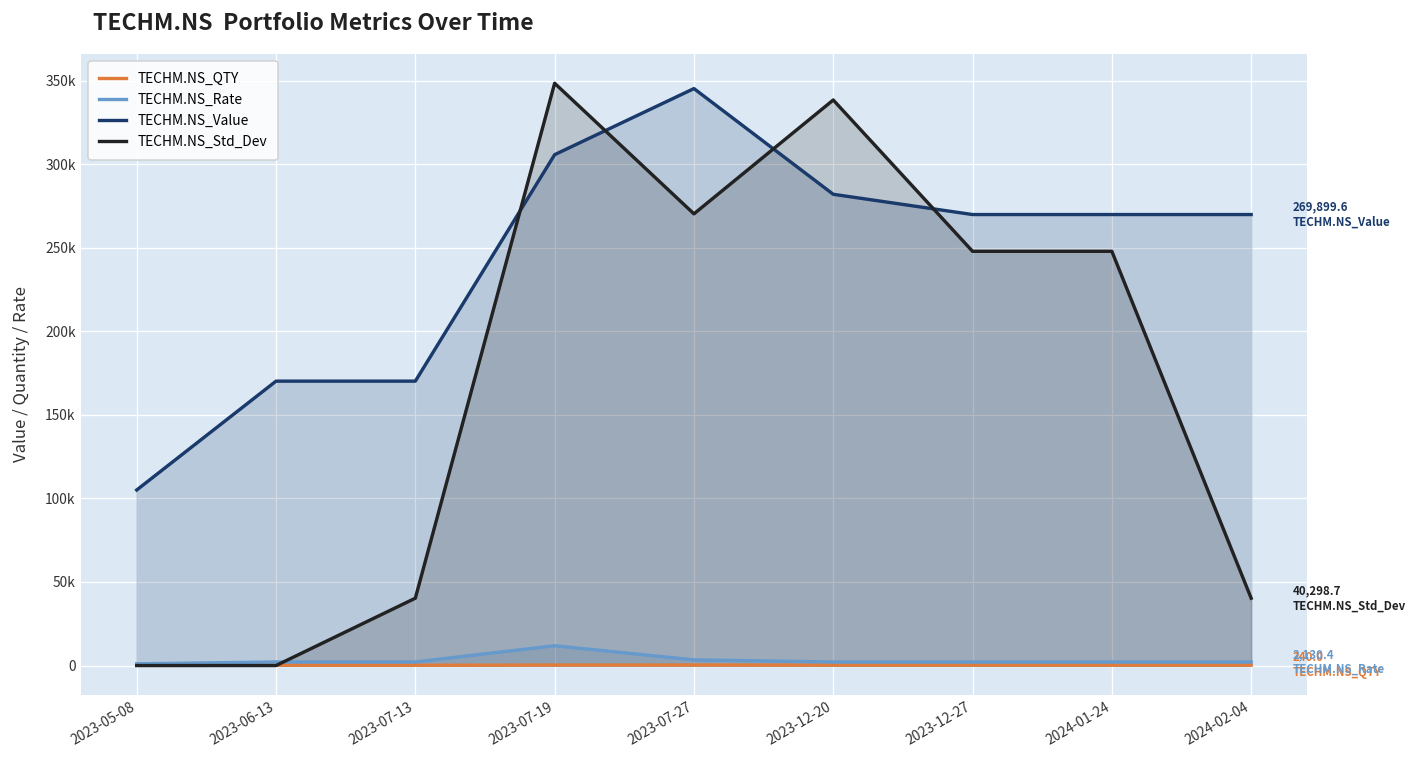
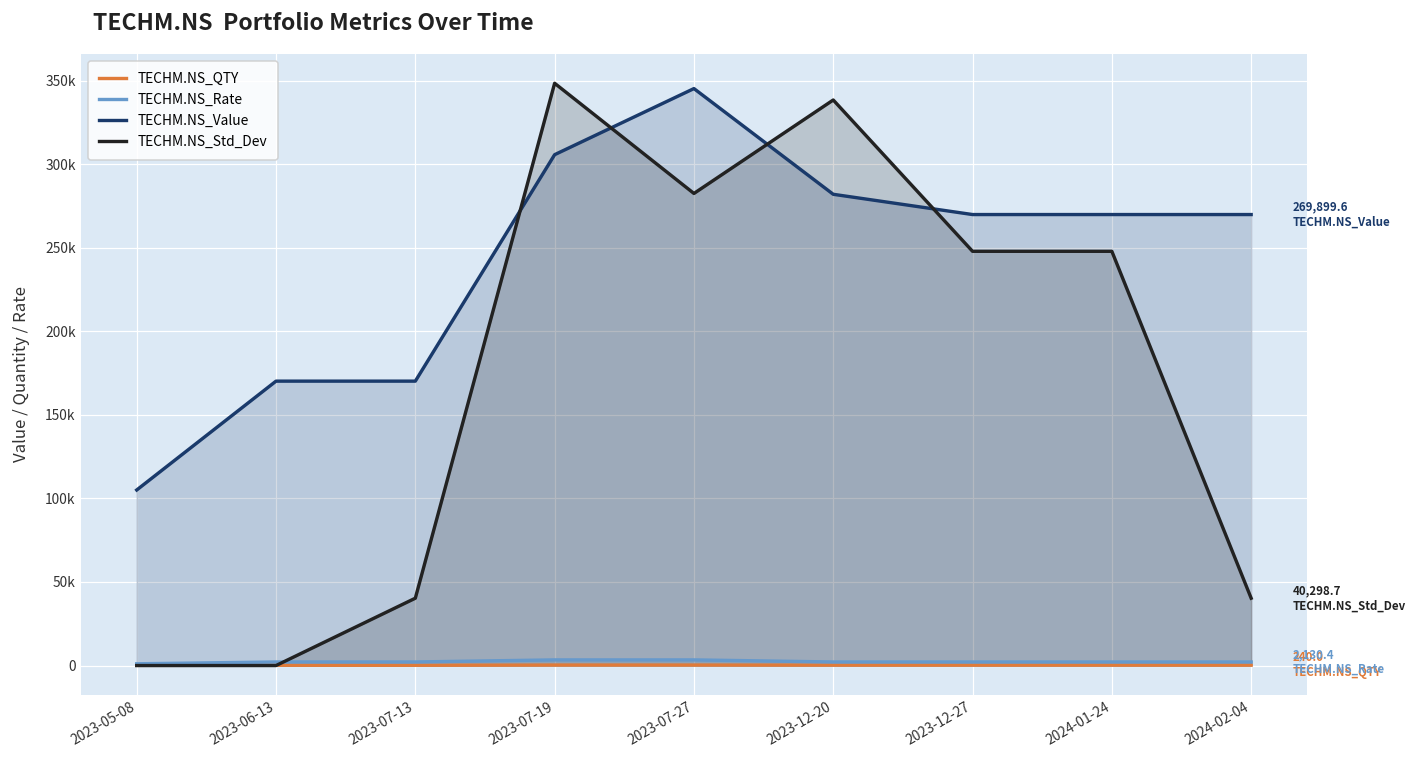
  {
    "TECHM.NS_QTY": {
      "2023-07-13": 0,
      "2023-07-19": 0,
      "2023-07-27": 0,
      "2023-12-20": 0,
      "2023-12-27": 0,
      "2024-01-24": 0,
      "2024-02-04": 0
    },
    "TECHM.NS_Rate": {
      "2023-06-13": 2000,
      "2023-07-13": 2000,
-     "2023-07-19": 12000,
+     "2023-07-19": 3000,
      "2023-07-27": 3000,
      "2023-12-20": 2000,
      "2023-12-27": 2000,
      "2024-01-24": 2000,
      "2024-02-04": 2000
    },
    "TECHM.NS_Value": {
      "2023-05-08": 105000,
      "2023-06-13": 170000,
      "2023-07-13": 170000,
      "2023-07-19": 306000,
      "2023-07-27": 345000,
      "2023-12-20": 282000,
      "2023-12-27": 270000,
      "2024-01-24": 270000,
      "2024-02-04": 270000
    },
    "TECHM.NS_Std_Dev": {
      "2023-07-13": 40000,
      "2023-07-19": 348000,
-     "2023-07-27": 270000,
+     "2023-07-27": 283000,
      "2023-12-20": 338000,
      "2023-12-27": 248000,
      "2024-01-24": 248000,
      "2024-02-04": 40000
    }
  }
